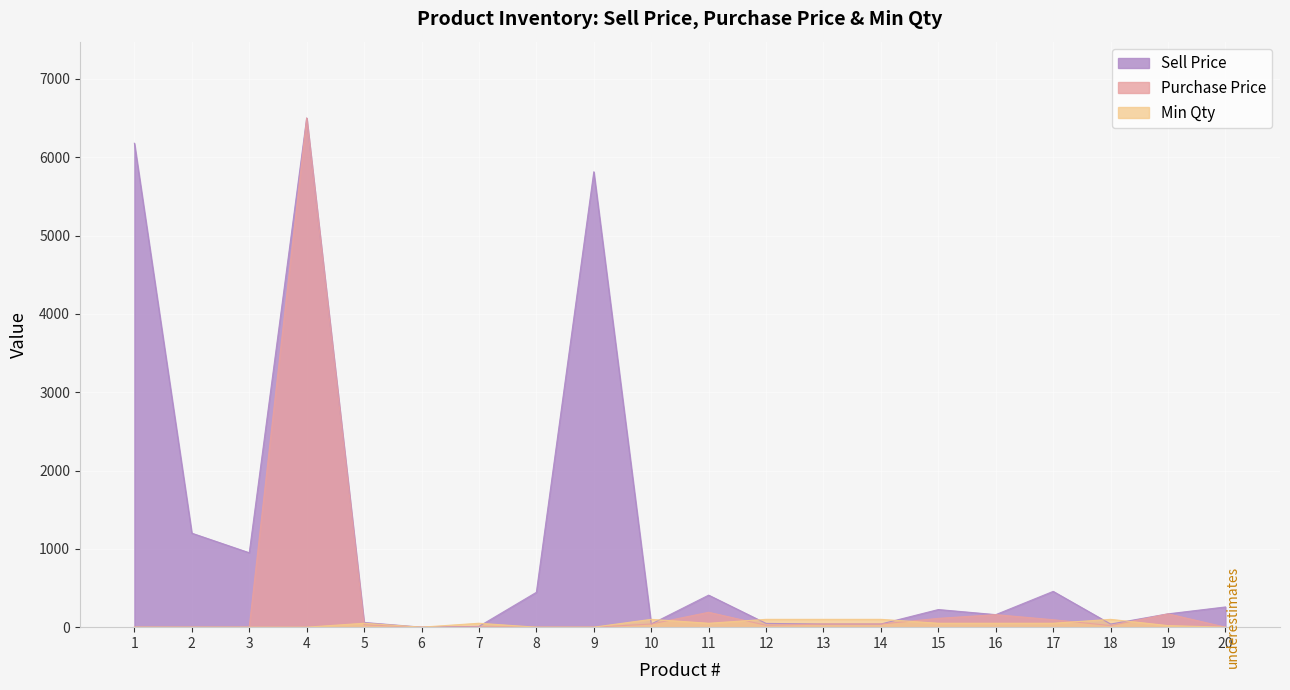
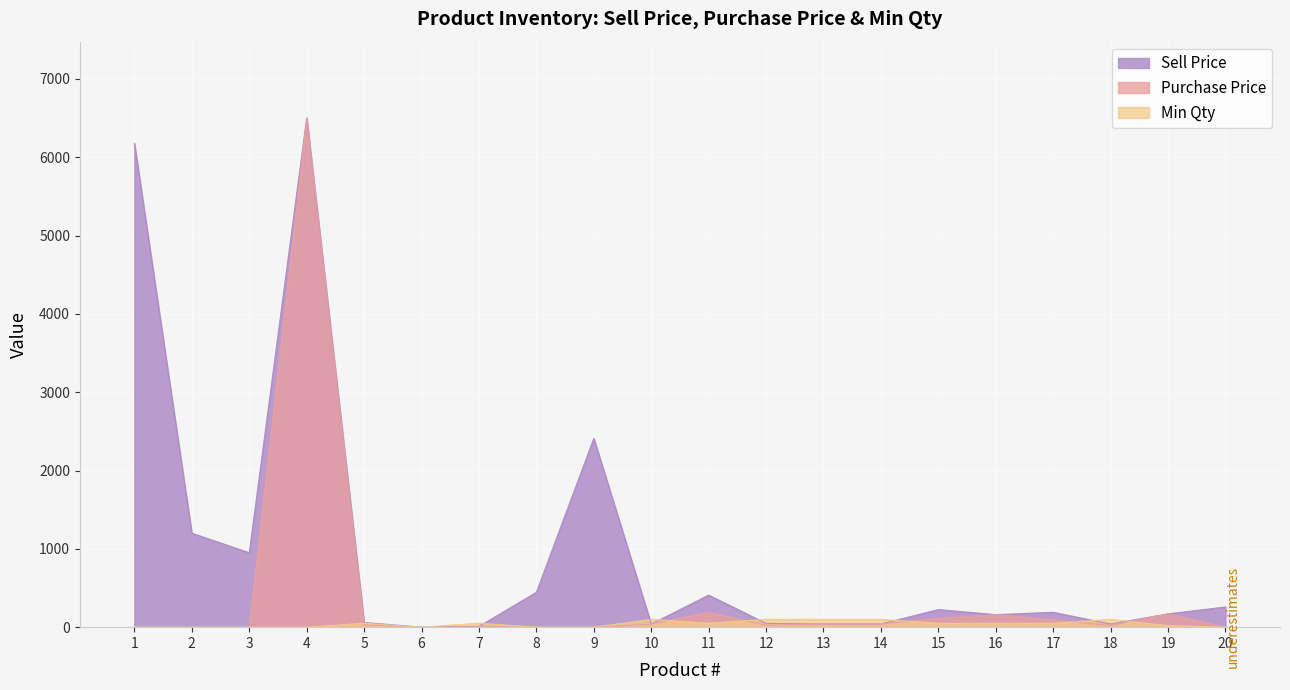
  {
    "Sell Price": {
      "1": 6200,
      "2": 1200,
      "3": 1000,
      "8": 400,
-     "9": 5800,
+     "9": 2400,
      "11": 400,
      "15": 200,
-     "17": 500,
+     "17": 200,
      "20": 300
    }
  }
